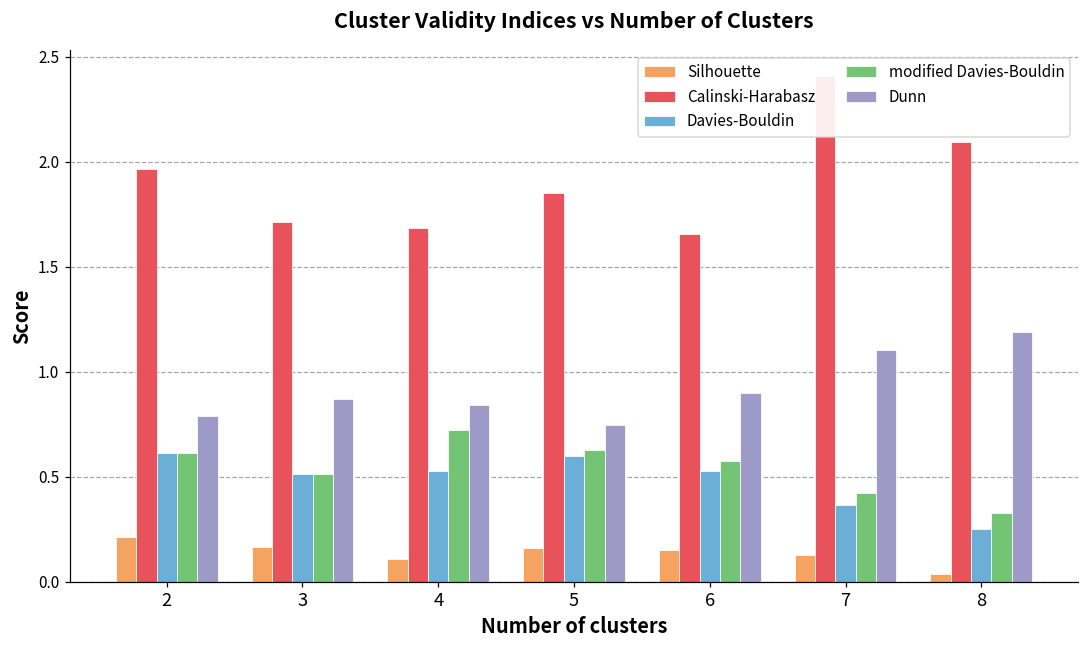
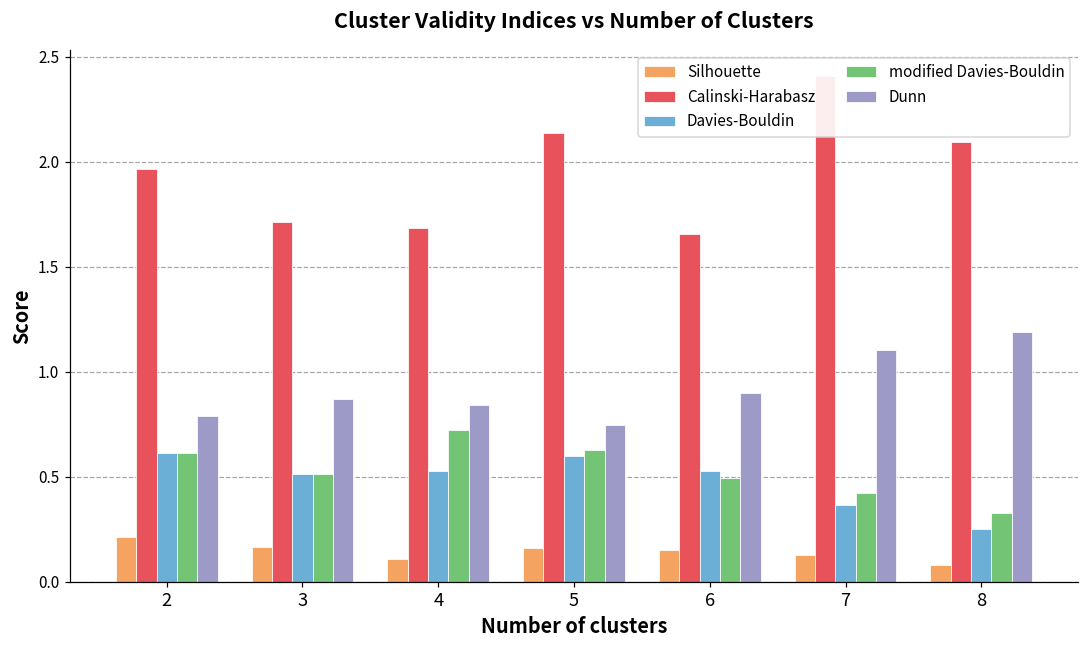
  {
    "Silhouette": {
      "2": 0.21,
      "3": 0.16,
      "4": 0.11,
      "5": 0.16,
      "6": 0.15,
      "7": 0.13,
-     "8": 0.04
+     "8": 0.08
    },
    "Calinski-Harabasz": {
      "2": 1.96,
      "3": 1.71,
      "4": 1.68,
-     "5": 1.85,
+     "5": 2.14,
      "6": 1.66,
      "8": 2.09
    },
    "modified Davies-Bouldin": {
      "2": 0.61,
      "3": 0.51,
      "4": 0.72,
      "5": 0.63,
-     "6": 0.57,
+     "6": 0.49,
      "7": 0.42,
      "8": 0.32
    }
  }
